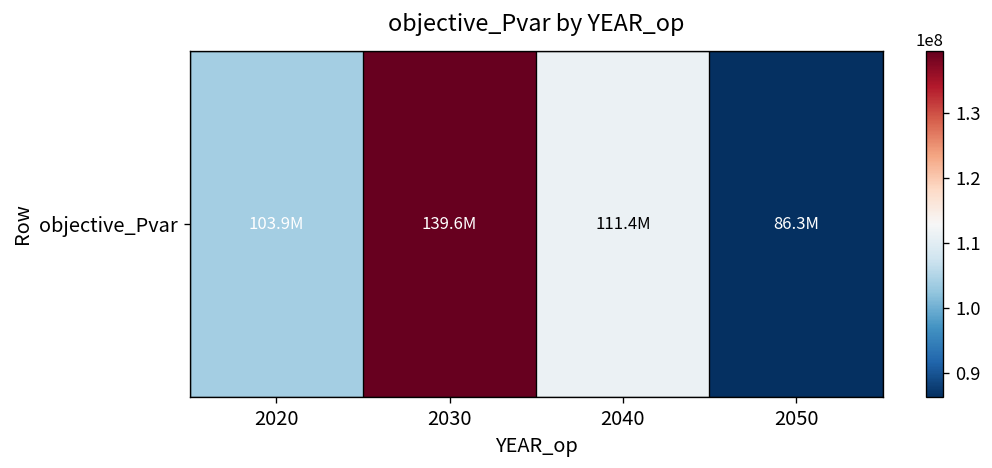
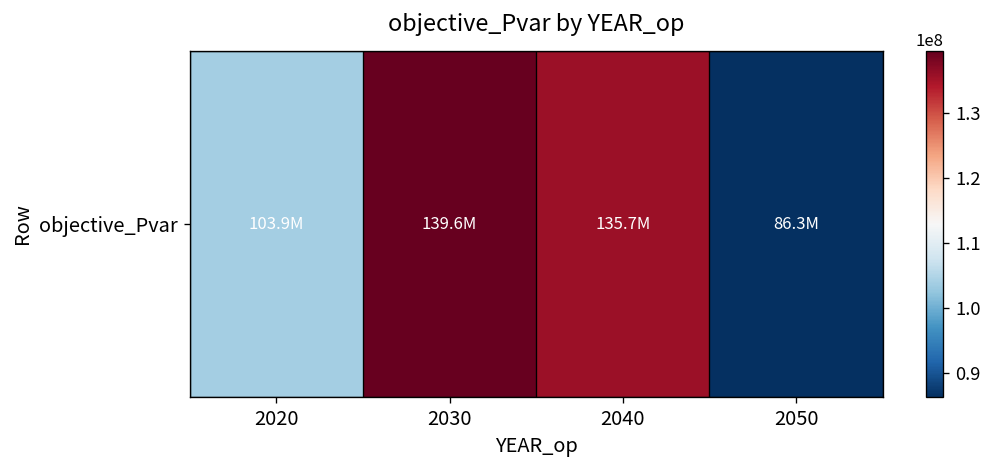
  {
    "objective_Pvar": {
      "2020": "103.9M",
      "2030": "139.6M",
-     "2040": "111.4M",
+     "2040": "135.7M",
      "2050": "86.3M"
    }
  }
